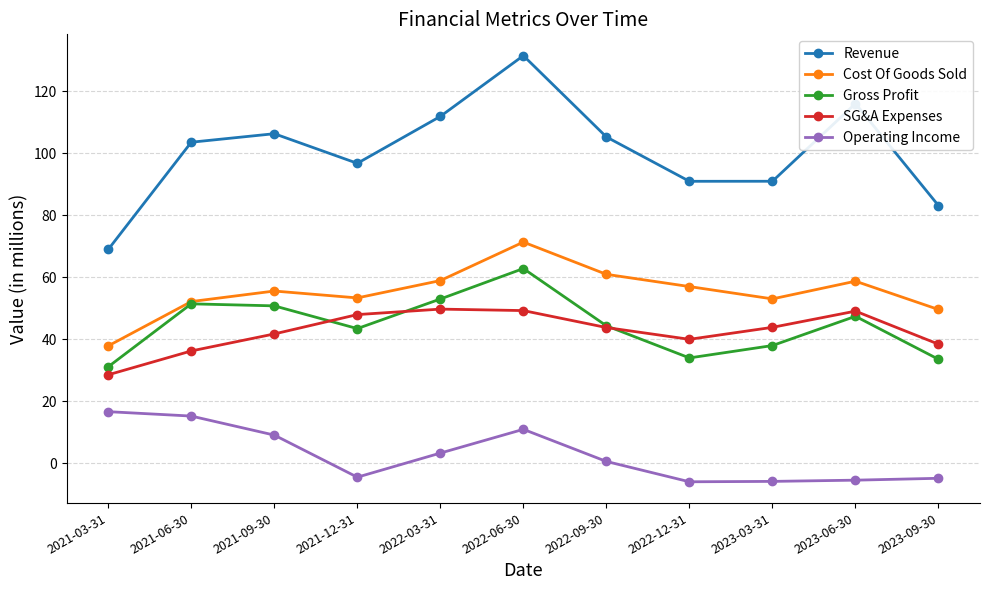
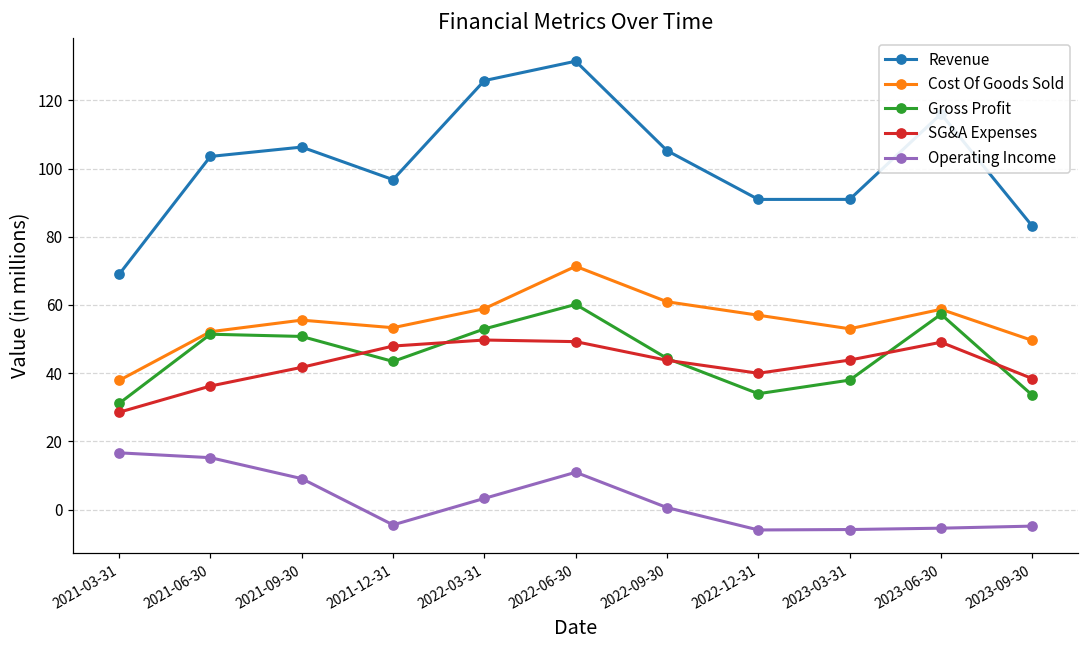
  {
    "Revenue": {
      "2021-03-31": 69,
      "2021-06-30": 104,
      "2021-09-30": 106,
      "2021-12-31": 97,
-     "2022-03-31": 112,
+     "2022-03-31": 126,
      "2022-06-30": 132,
      "2022-09-30": 105,
      "2022-12-31": 91,
      "2023-03-31": 91,
      "2023-09-30": 83
    },
    "Cost Of Goods Sold": {
      "2021-03-31": 38,
      "2021-09-30": 56,
      "2021-12-31": 53,
      "2022-03-31": 59,
      "2022-06-30": 71,
      "2022-09-30": 61,
      "2022-12-31": 57,
      "2023-03-31": 53,
      "2023-06-30": 59,
      "2023-09-30": 50
    },
    "Gross Profit": {
      "2021-03-31": 31,
      "2021-09-30": 51,
      "2021-12-31": 43,
      "2022-03-31": 53,
-     "2022-06-30": 63,
+     "2022-06-30": 60,
      "2022-12-31": 34,
      "2023-03-31": 38,
-     "2023-06-30": 47,
+     "2023-06-30": 57,
      "2023-09-30": 34
    },
    "SG&A Expenses": {
      "2021-03-31": 29,
      "2021-06-30": 36,
      "2021-09-30": 42,
      "2021-12-31": 48,
      "2022-03-31": 50,
      "2022-06-30": 49,
      "2022-12-31": 40,
      "2023-03-31": 44,
      "2023-06-30": 49,
      "2023-09-30": 38
    },
    "Operating Income": {
      "2021-03-31": 17,
      "2021-06-30": 15,
      "2021-09-30": 9,
      "2021-12-31": -5,
      "2022-03-31": 3,
      "2022-06-30": 11,
      "2022-09-30": 1,
      "2022-12-31": -6,
      "2023-03-31": -6,
      "2023-06-30": -5,
      "2023-09-30": -5
    }
  }
